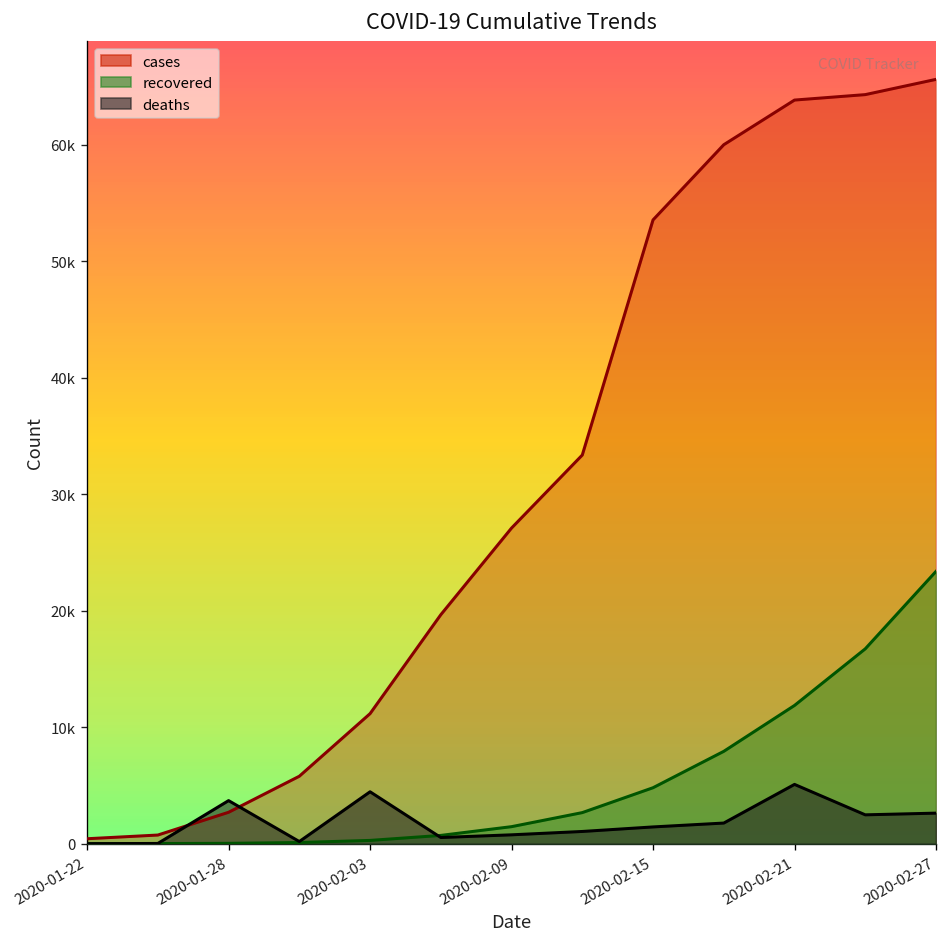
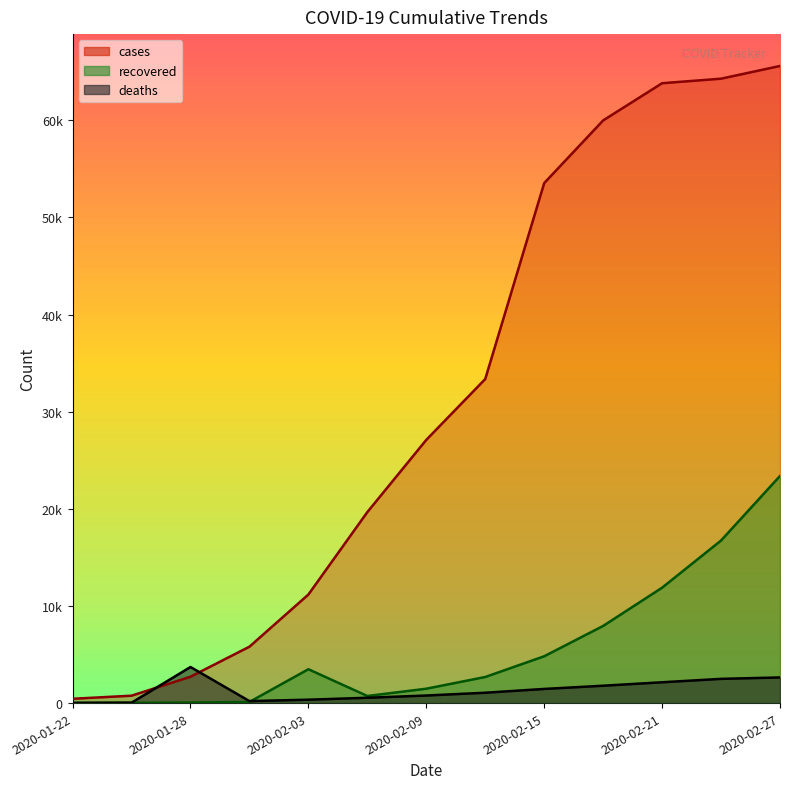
  {
    "cases": {
      "2020-01-22": 0,
      "2020-01-28": 3000,
      "2020-02-03": 11000,
      "2020-02-09": 27000,
      "2020-02-15": 54000,
      "2020-02-21": 64000,
      "2020-02-27": 66000
    },
    "recovered": {
      "2020-01-28": 0,
-     "2020-02-03": 0,
+     "2020-02-03": 3000,
      "2020-02-09": 1000,
      "2020-02-15": 5000,
      "2020-02-21": 12000,
      "2020-02-27": 23000
    },
    "deaths": {
      "2020-01-28": 4000,
-     "2020-02-03": 4000,
+     "2020-02-03": 0,
      "2020-02-09": 1000,
      "2020-02-15": 1000,
-     "2020-02-21": 5000,
+     "2020-02-21": 2000,
      "2020-02-27": 3000
    }
  }
